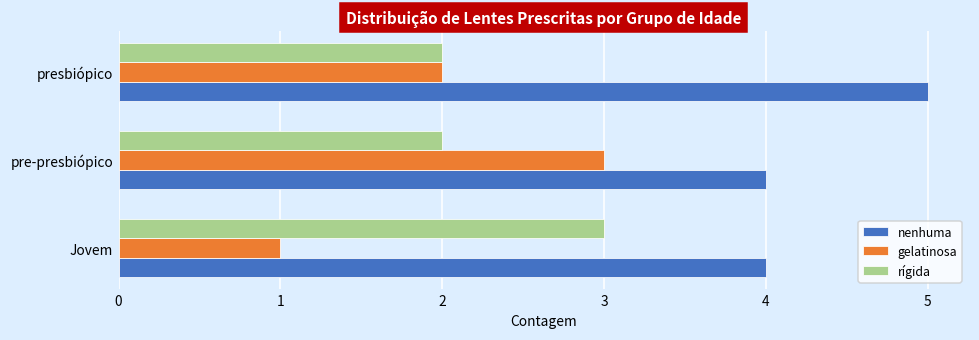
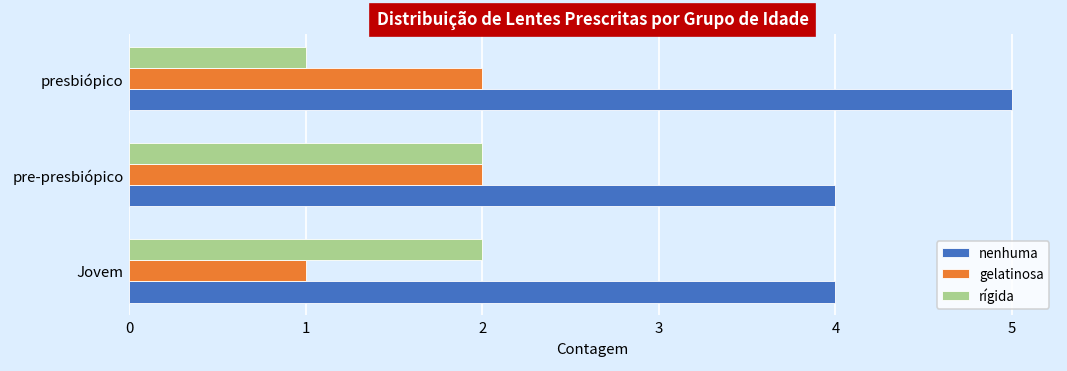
  {
    "nenhuma": {
      "presbiópico": 5,
      "pre-presbiópico": 4,
      "Jovem": 4
    },
    "gelatinosa": {
      "presbiópico": 2,
-     "pre-presbiópico": 3,
+     "pre-presbiópico": 2,
      "Jovem": 1
    },
    "rígida": {
-     "presbiópico": 2,
+     "presbiópico": 1,
      "pre-presbiópico": 2,
-     "Jovem": 3
+     "Jovem": 2
    }
  }
